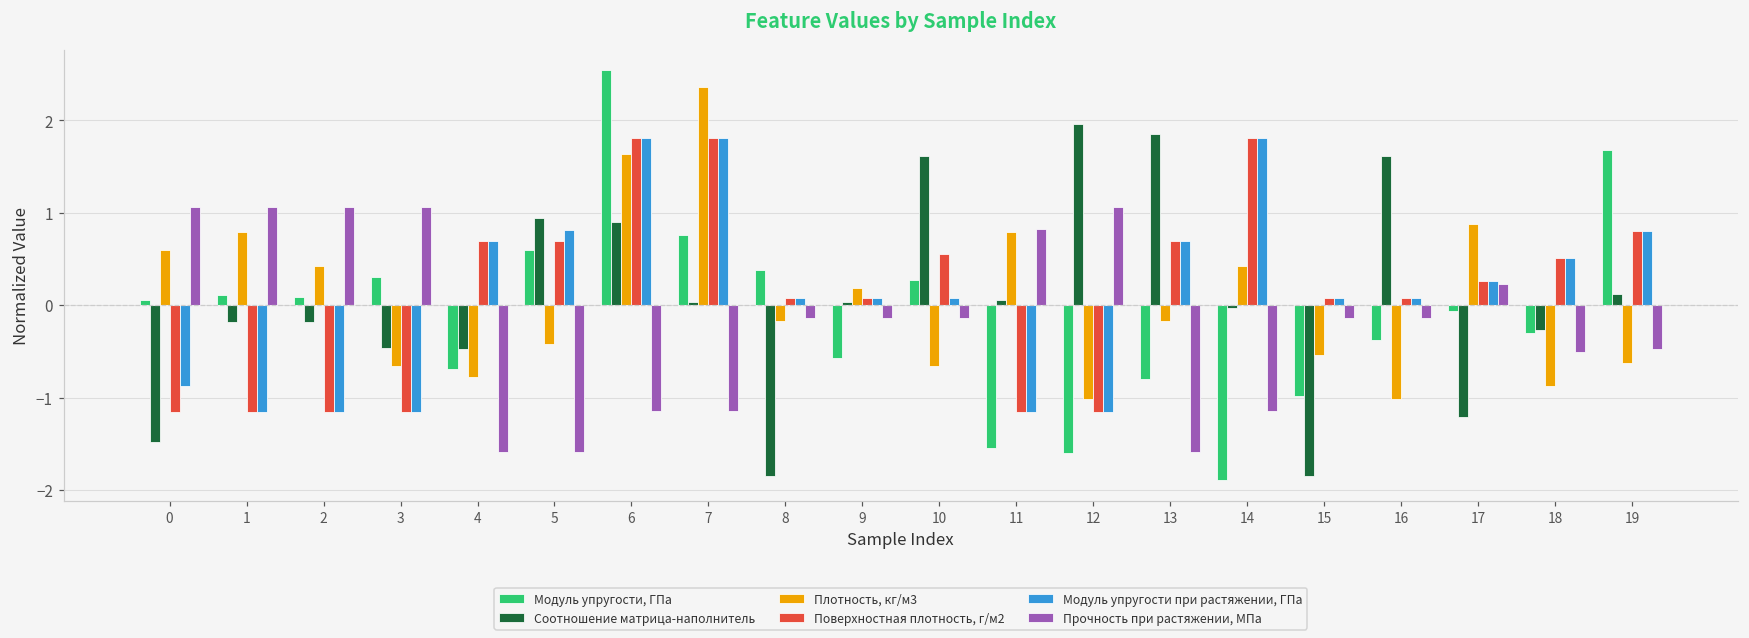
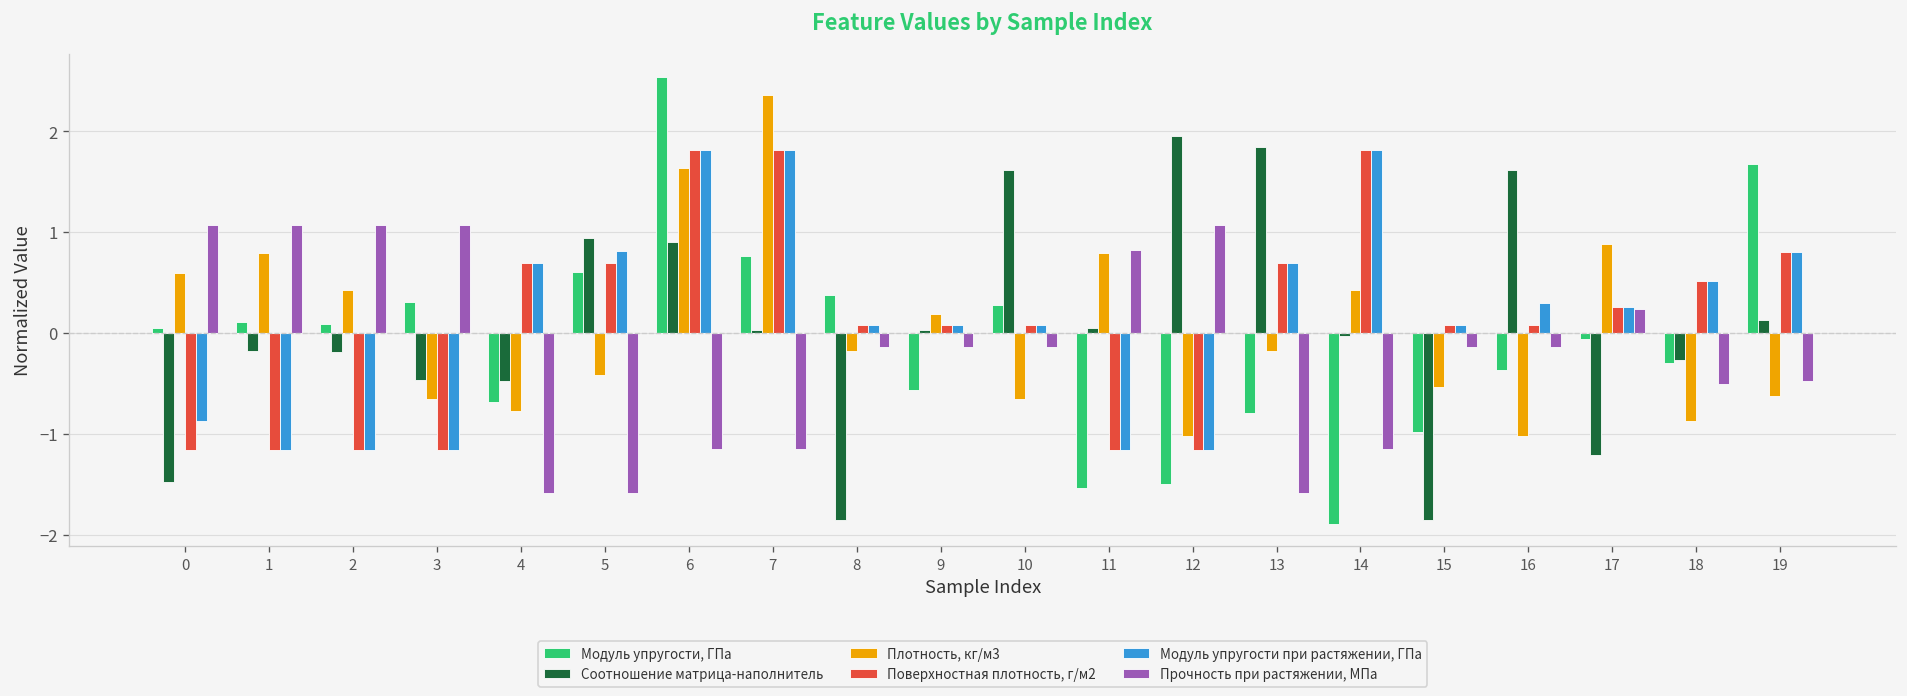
  {
    "Модуль упругости, ГПа": {
      "0": 0.1,
      "1": 0.1,
      "2": 0.1,
      "3": 0.3,
      "4": -0.7,
      "5": 0.6,
      "6": 2.5,
      "7": 0.8,
      "8": 0.4,
      "9": -0.6,
      "10": 0.3,
      "11": -1.5,
-     "12": -1.6,
+     "12": -1.5,
      "13": -0.8,
      "14": -1.9,
      "15": -1.0,
      "16": -0.4,
      "17": -0.1,
      "18": -0.3,
      "19": 1.7
    },
    "Соотношение матрица-наполнитель": {
      "0": -1.5,
      "1": -0.2,
      "2": -0.2,
      "3": -0.5,
      "4": -0.5,
      "5": 0.9,
      "6": 0.9,
      "7": 0.0,
      "8": -1.9,
      "9": 0.0,
      "10": 1.6,
      "11": 0.1,
      "12": 2.0,
      "13": 1.8,
      "15": -1.9,
      "16": 1.6,
      "17": -1.2,
      "18": -0.3,
      "19": 0.1
    },
    "Плотность, кг/м3": {
      "0": 0.6,
      "1": 0.8,
      "2": 0.4,
      "3": -0.7,
      "4": -0.8,
      "5": -0.4,
      "6": 1.6,
      "7": 2.4,
      "8": -0.2,
      "9": 0.2,
      "10": -0.7,
      "11": 0.8,
      "12": -1.0,
      "13": -0.2,
      "14": 0.4,
      "15": -0.5,
      "16": -1.0,
      "17": 0.9,
      "18": -0.9,
      "19": -0.6
    },
    "Поверхностная плотность, г/м2": {
      "0": -1.2,
      "1": -1.2,
      "2": -1.2,
      "3": -1.2,
      "4": 0.7,
      "5": 0.7,
      "6": 1.8,
      "7": 1.8,
      "8": 0.1,
      "9": 0.1,
-     "10": 0.5,
+     "10": 0.1,
      "11": -1.2,
      "12": -1.2,
      "13": 0.7,
      "14": 1.8,
      "15": 0.1,
      "16": 0.1,
      "17": 0.3,
      "18": 0.5,
      "19": 0.8
    },
    "Модуль упругости при растяжении, ГПа": {
      "0": -0.9,
      "1": -1.2,
      "2": -1.2,
      "3": -1.2,
      "4": 0.7,
      "5": 0.8,
      "6": 1.8,
      "7": 1.8,
      "8": 0.1,
      "9": 0.1,
      "10": 0.1,
      "11": -1.2,
      "12": -1.2,
      "13": 0.7,
      "14": 1.8,
      "15": 0.1,
-     "16": 0.1,
+     "16": 0.3,
      "17": 0.3,
      "18": 0.5,
      "19": 0.8
    },
    "Прочность при растяжении, МПа": {
      "0": 1.1,
      "1": 1.1,
      "2": 1.1,
      "3": 1.1,
      "4": -1.6,
      "5": -1.6,
      "6": -1.1,
      "7": -1.1,
      "8": -0.1,
      "9": -0.1,
      "10": -0.1,
      "11": 0.8,
      "12": 1.1,
      "13": -1.6,
      "14": -1.1,
      "15": -0.1,
      "16": -0.1,
      "17": 0.2,
      "18": -0.5,
      "19": -0.5
    }
  }
